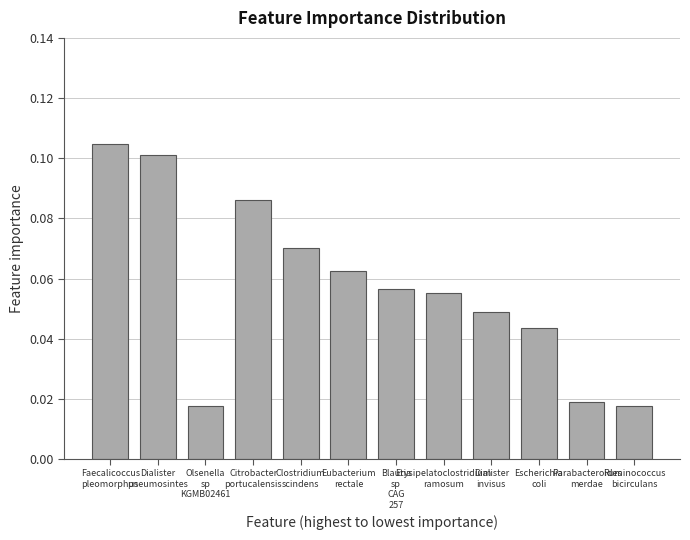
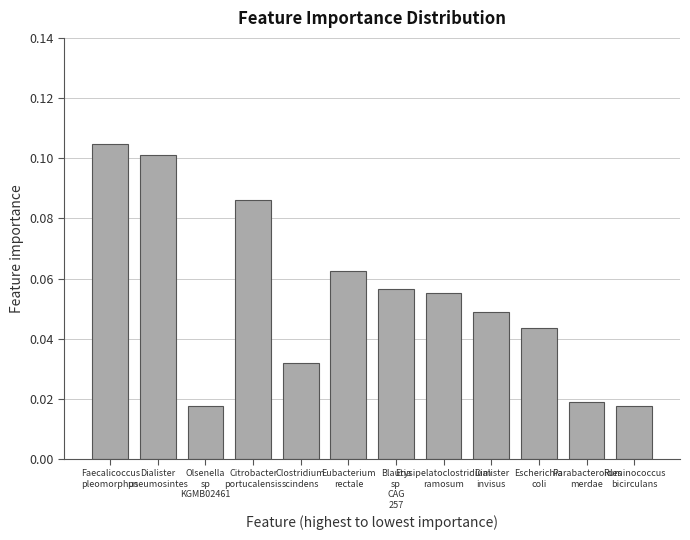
  {
    "Olsenella sp KGMB02461": 0.018,
    "Citrobacter portucalensis": 0.086,
-   "Clostridium scindens": 0.070,
+   "Clostridium scindens": 0.032,
    "Eubacterium rectale": 0.063
  }
